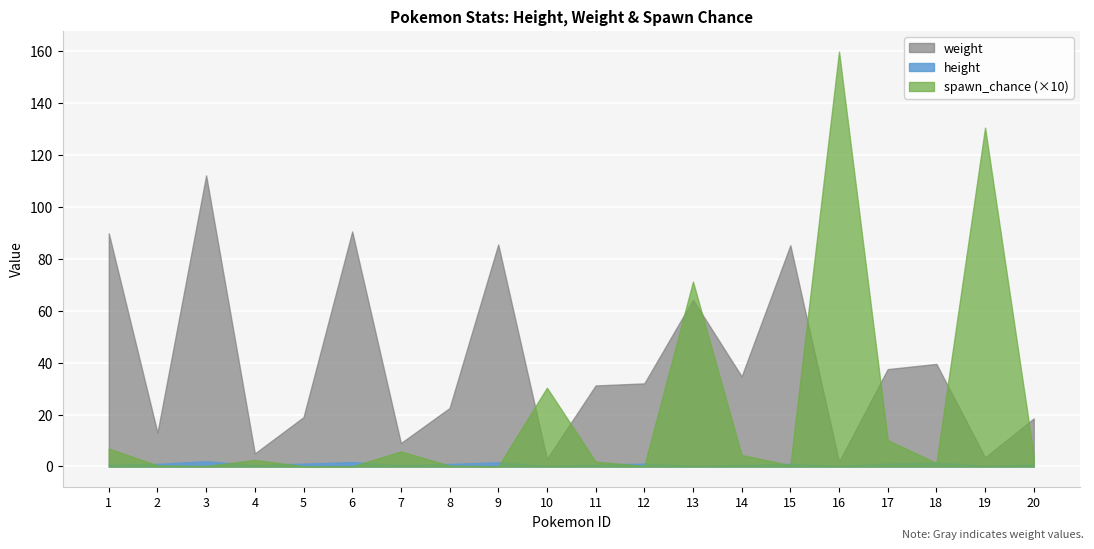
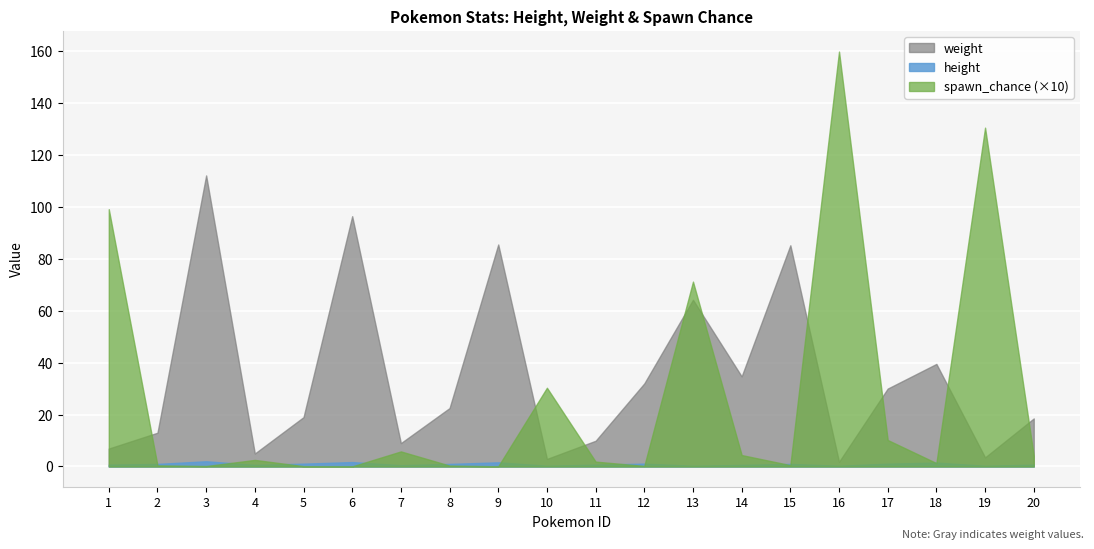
  {
    "weight": {
-     "1": 90,
+     "1": 7,
      "2": 13,
      "3": 112,
      "4": 5,
      "5": 19,
-     "6": 91,
+     "6": 96,
      "7": 9,
      "8": 23,
      "9": 86,
      "10": 3,
-     "11": 31,
+     "11": 10,
      "12": 32,
      "13": 64,
      "14": 35,
      "15": 85,
      "16": 2,
-     "17": 38,
+     "17": 30,
      "18": 40,
      "19": 4,
      "20": 19
    },
    "height": {
      "3": 2,
      "5": 1,
      "6": 2,
      "9": 2,
      "17": 1
    },
    "spawn_chance (×10)": {
-     "1": 7,
+     "1": 99,
      "4": 3,
      "7": 6,
      "10": 30,
      "11": 2,
      "13": 71,
      "14": 4,
      "16": 160,
      "17": 10,
      "19": 131,
      "20": 4
    }
  }
